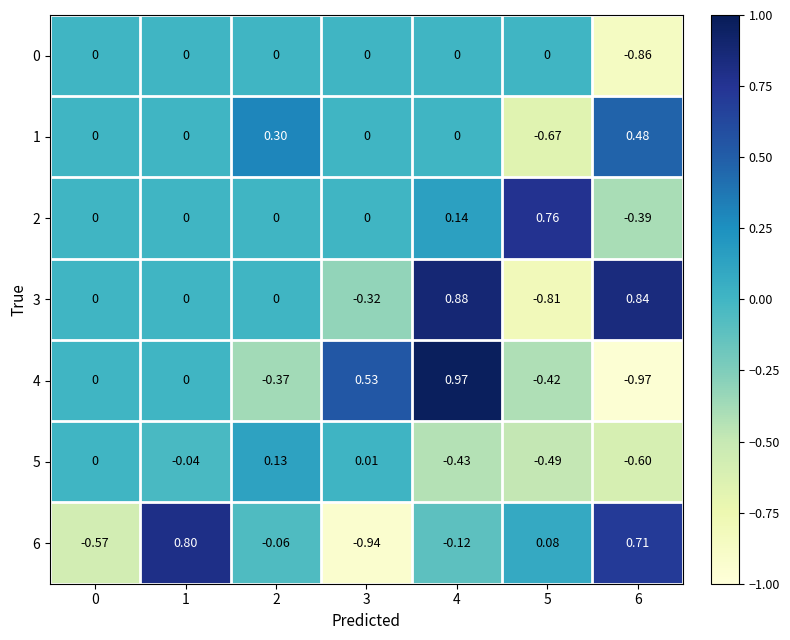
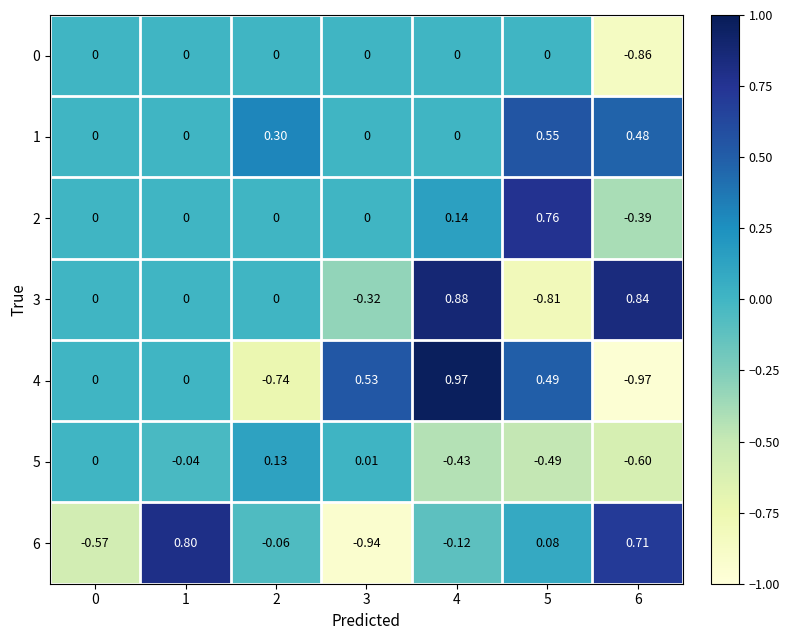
  {
    "0": {
      "0": 0,
      "1": 0,
      "2": 0,
      "3": 0,
      "4": 0,
      "5": 0,
      "6": -0.86
    },
    "1": {
      "0": 0,
      "1": 0,
      "2": 0.30,
      "3": 0,
      "4": 0,
-     "5": -0.67,
+     "5": 0.55,
      "6": 0.48
    },
    "2": {
      "0": 0,
      "1": 0,
      "2": 0,
      "3": 0,
      "4": 0.14,
      "5": 0.76,
      "6": -0.39
    },
    "3": {
      "0": 0,
      "1": 0,
      "2": 0,
      "3": -0.32,
      "4": 0.88,
      "5": -0.81,
      "6": 0.84
    },
    "4": {
      "0": 0,
      "1": 0,
-     "2": -0.37,
+     "2": -0.74,
      "3": 0.53,
      "4": 0.97,
-     "5": -0.42,
+     "5": 0.49,
      "6": -0.97
    },
    "5": {
      "0": 0,
      "1": -0.04,
      "2": 0.13,
      "3": 0.01,
      "4": -0.43,
      "5": -0.49,
      "6": -0.60
    },
    "6": {
      "0": -0.57,
      "1": 0.80,
      "2": -0.06,
      "3": -0.94,
      "4": -0.12,
      "5": 0.08,
      "6": 0.71
    }
  }
